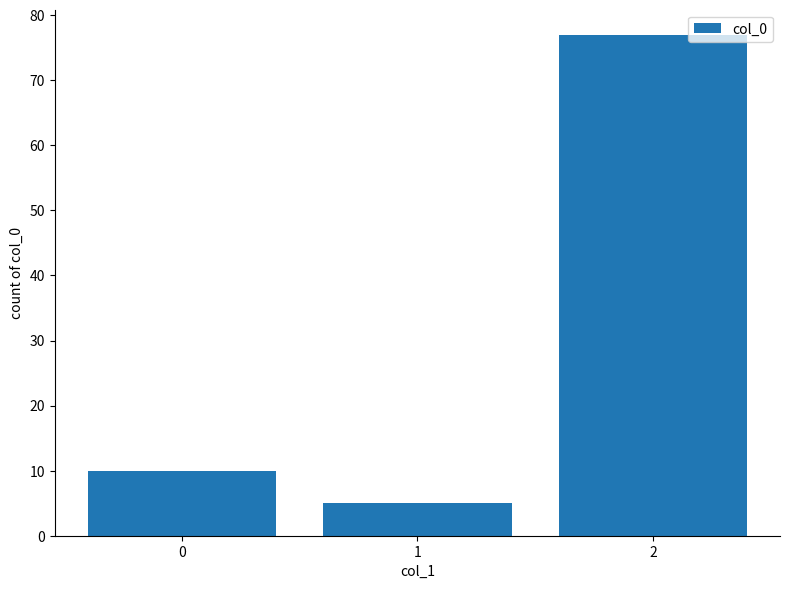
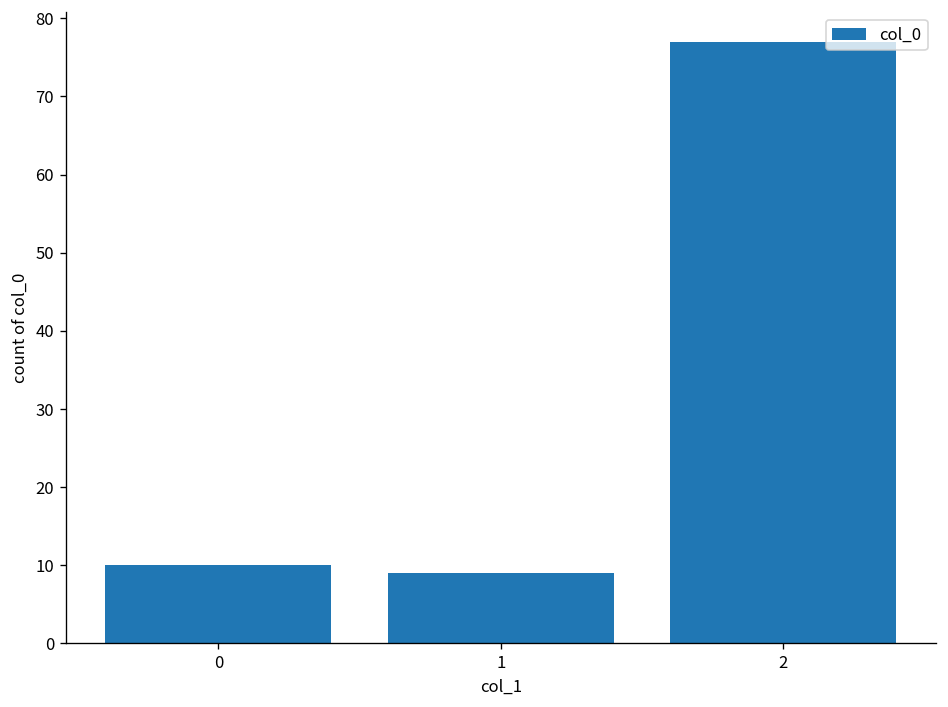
  {
    "0": 10,
-   "1": 5,
+   "1": 9,
    "2": 77
  }
